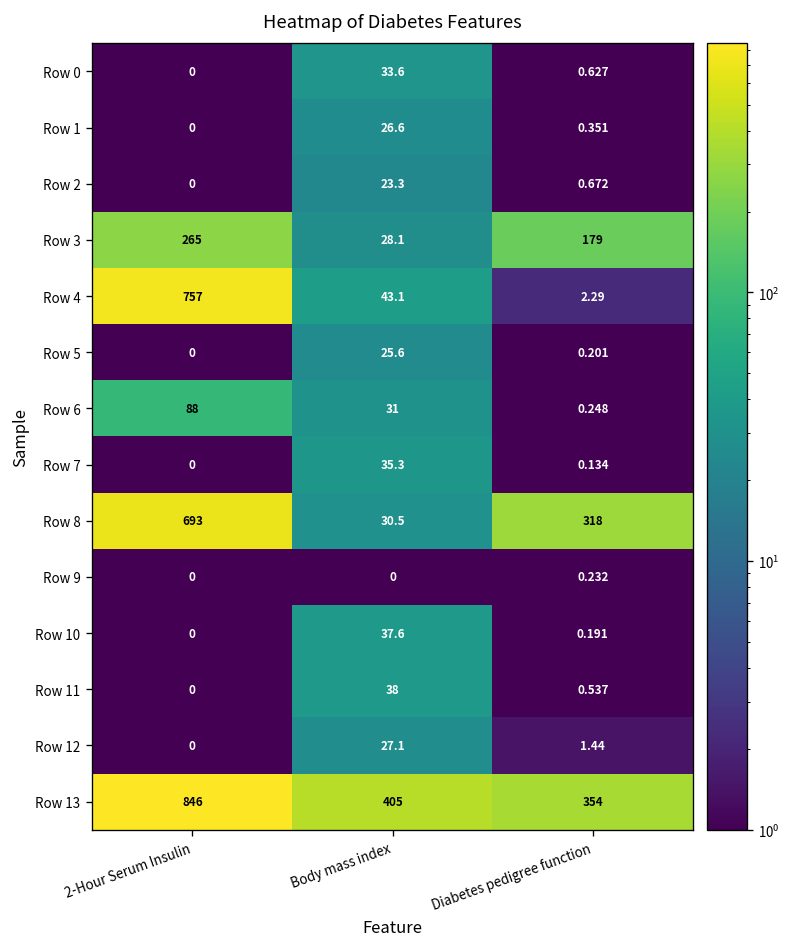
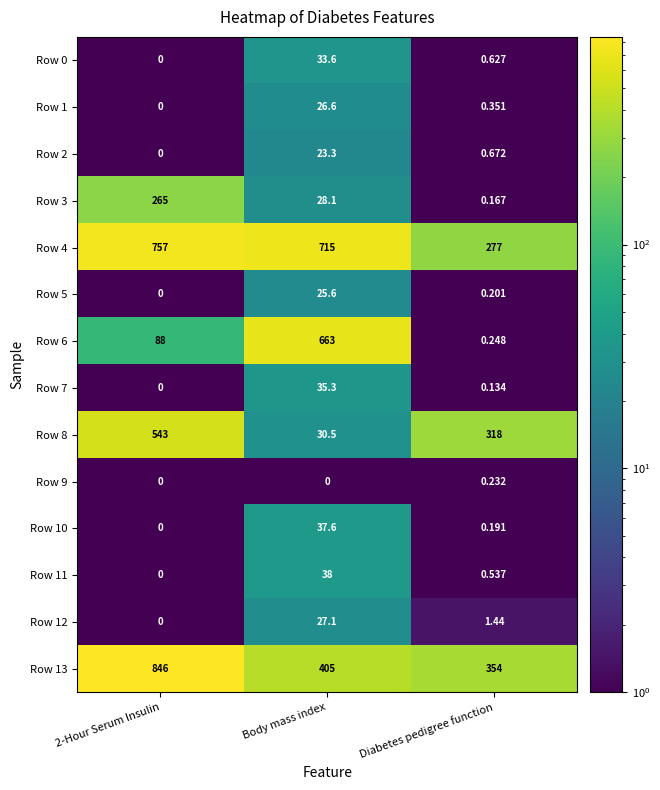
  {
    "Row 0": {
      "2-Hour Serum Insulin": 0,
      "Body mass index": 33.6,
      "Diabetes pedigree function": 0.627
    },
    "Row 1": {
      "2-Hour Serum Insulin": 0,
      "Body mass index": 26.6,
      "Diabetes pedigree function": 0.351
    },
    "Row 2": {
      "2-Hour Serum Insulin": 0,
      "Body mass index": 23.3,
      "Diabetes pedigree function": 0.672
    },
    "Row 3": {
      "2-Hour Serum Insulin": 265,
      "Body mass index": 28.1,
-     "Diabetes pedigree function": 179
+     "Diabetes pedigree function": 0.167
    },
    "Row 4": {
      "2-Hour Serum Insulin": 757,
-     "Body mass index": 43.1,
-     "Diabetes pedigree function": 2.29
+     "Body mass index": 715,
+     "Diabetes pedigree function": 277
    },
    "Row 5": {
      "2-Hour Serum Insulin": 0,
      "Body mass index": 25.6,
      "Diabetes pedigree function": 0.201
    },
    "Row 6": {
      "2-Hour Serum Insulin": 88,
-     "Body mass index": 31,
+     "Body mass index": 663,
      "Diabetes pedigree function": 0.248
    },
    "Row 7": {
      "2-Hour Serum Insulin": 0,
      "Body mass index": 35.3,
      "Diabetes pedigree function": 0.134
    },
    "Row 8": {
-     "2-Hour Serum Insulin": 693,
+     "2-Hour Serum Insulin": 543,
      "Body mass index": 30.5,
      "Diabetes pedigree function": 318
    },
    "Row 9": {
      "2-Hour Serum Insulin": 0,
      "Body mass index": 0,
      "Diabetes pedigree function": 0.232
    },
    "Row 10": {
      "2-Hour Serum Insulin": 0,
      "Body mass index": 37.6,
      "Diabetes pedigree function": 0.191
    },
    "Row 11": {
      "2-Hour Serum Insulin": 0,
      "Body mass index": 38,
      "Diabetes pedigree function": 0.537
    },
    "Row 12": {
      "2-Hour Serum Insulin": 0,
      "Body mass index": 27.1,
      "Diabetes pedigree function": 1.44
    },
    "Row 13": {
      "2-Hour Serum Insulin": 846,
      "Body mass index": 405,
      "Diabetes pedigree function": 354
    }
  }
